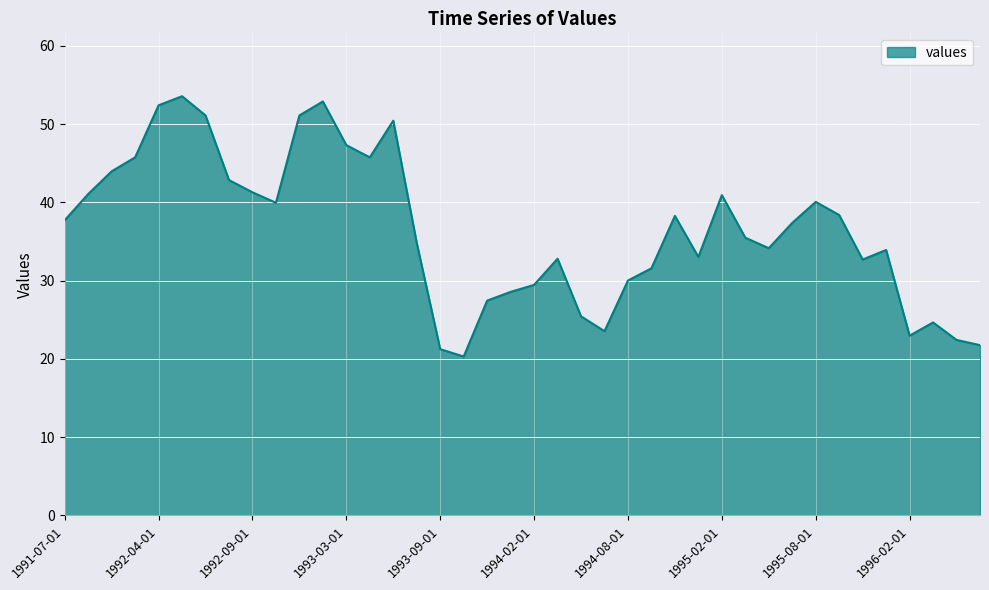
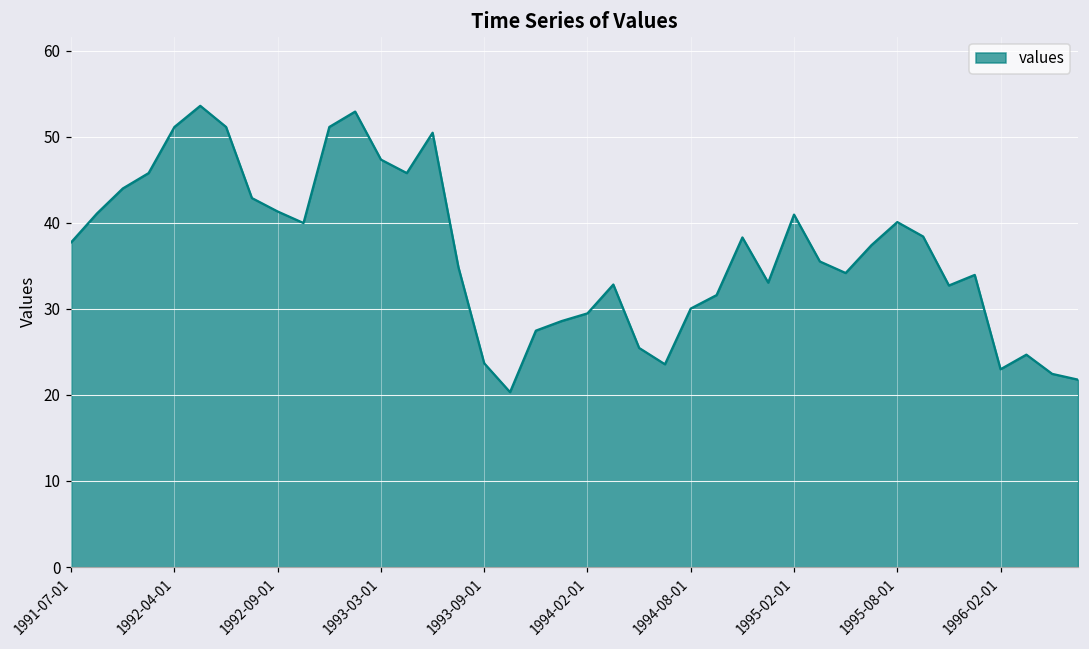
  {
    "1991-07-01": 38,
-   "1992-04-01": 52,
+   "1992-04-01": 51,
    "1992-09-01": 41,
    "1993-03-01": 47,
-   "1993-09-01": 21,
+   "1993-09-01": 24,
    "1994-02-01": 29,
    "1994-08-01": 30,
    "1995-02-01": 41,
    "1995-08-01": 40,
    "1996-02-01": 23
  }
